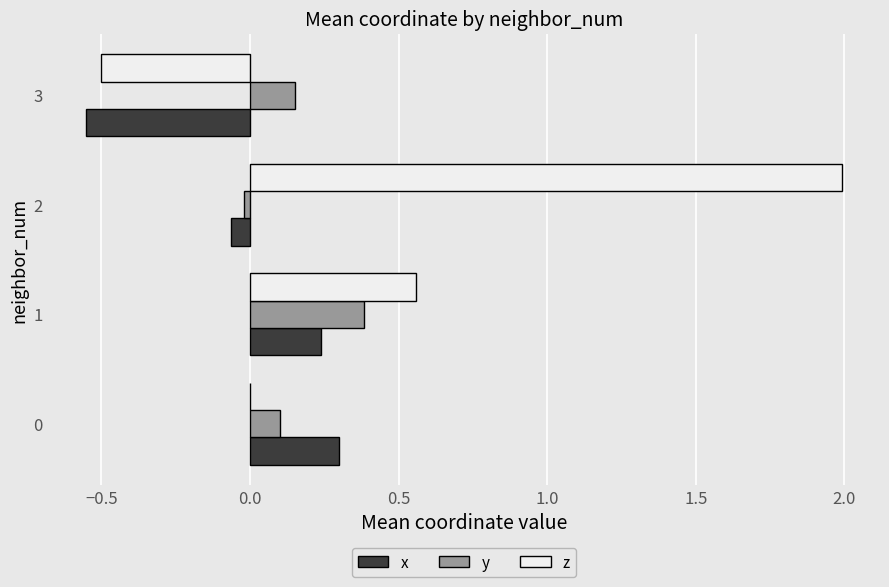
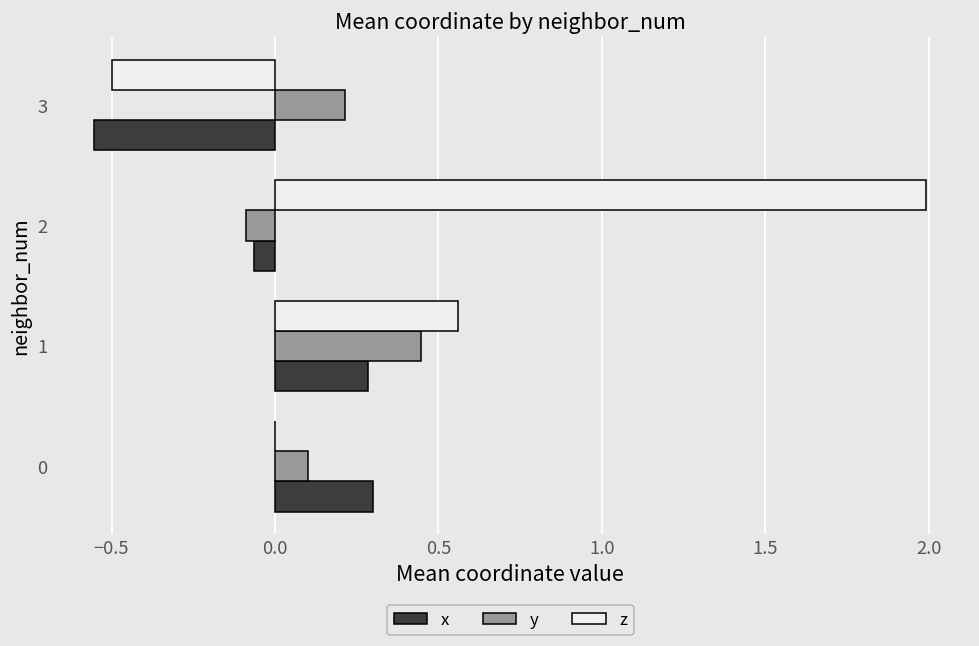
  {
    "x": {
      "3": -0.55,
      "2": -0.07,
-     "1": 0.24,
+     "1": 0.29,
      "0": 0.30
    },
    "y": {
-     "3": 0.15,
-     "2": -0.02,
-     "1": 0.38,
+     "3": 0.21,
+     "2": -0.09,
+     "1": 0.45,
      "0": 0.10
    },
    "z": {
      "3": -0.50,
      "2": 1.99,
      "1": 0.56,
      "0": 0.00
    }
  }
